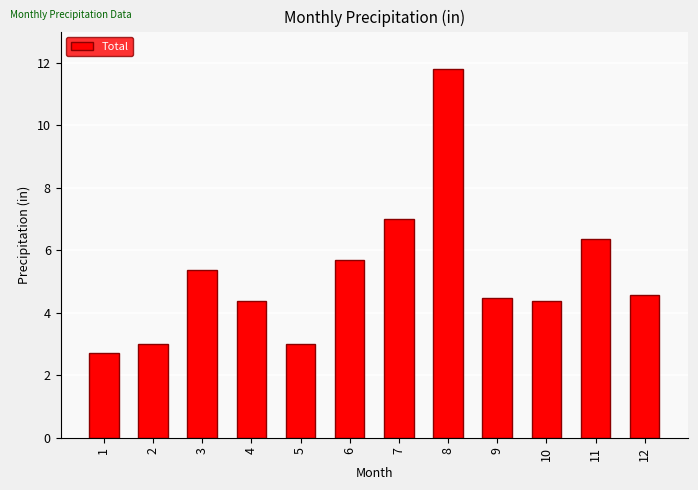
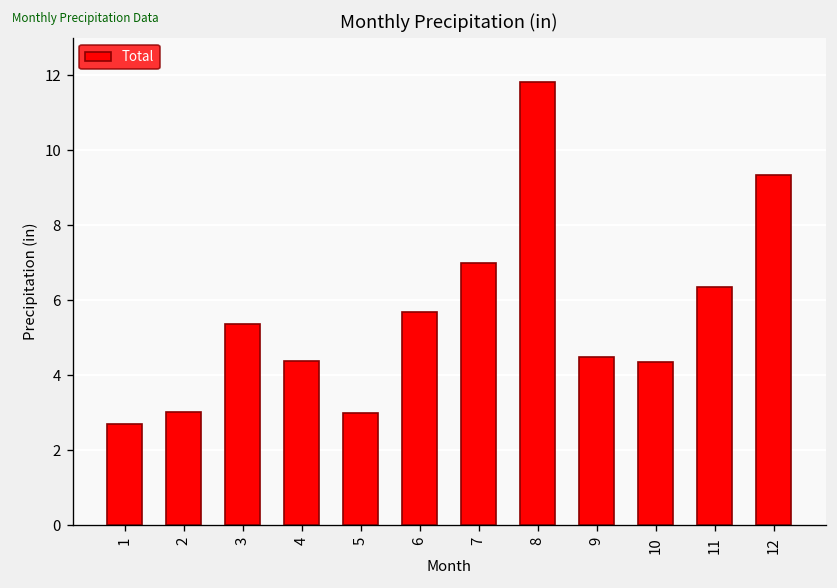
  {
    "1": 2.7,
    "2": 3.0,
    "3": 5.4,
    "4": 4.4,
    "5": 3.0,
    "6": 5.7,
    "7": 7.0,
    "8": 11.8,
    "9": 4.5,
    "10": 4.4,
    "11": 6.4,
-   "12": 4.6
+   "12": 9.3
  }
